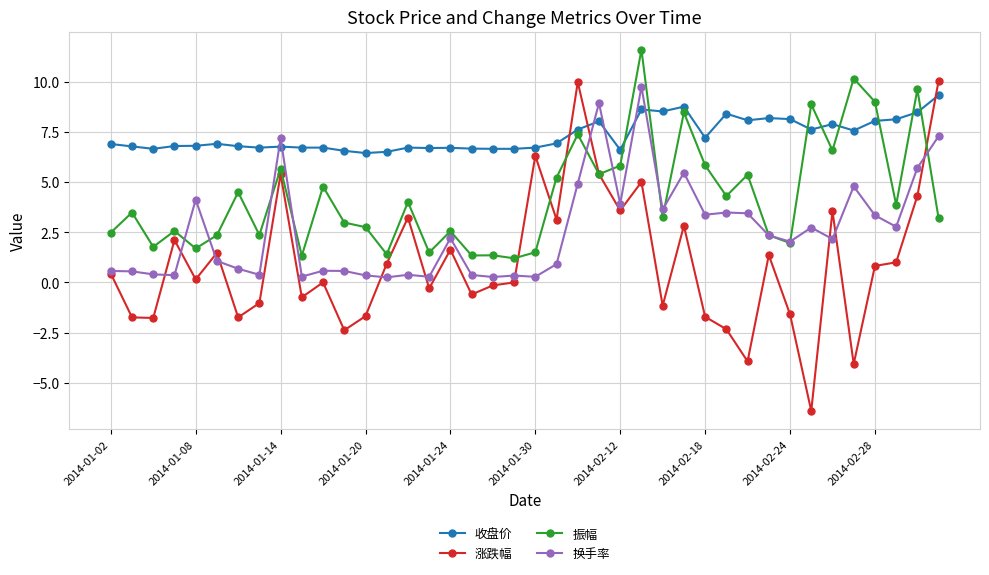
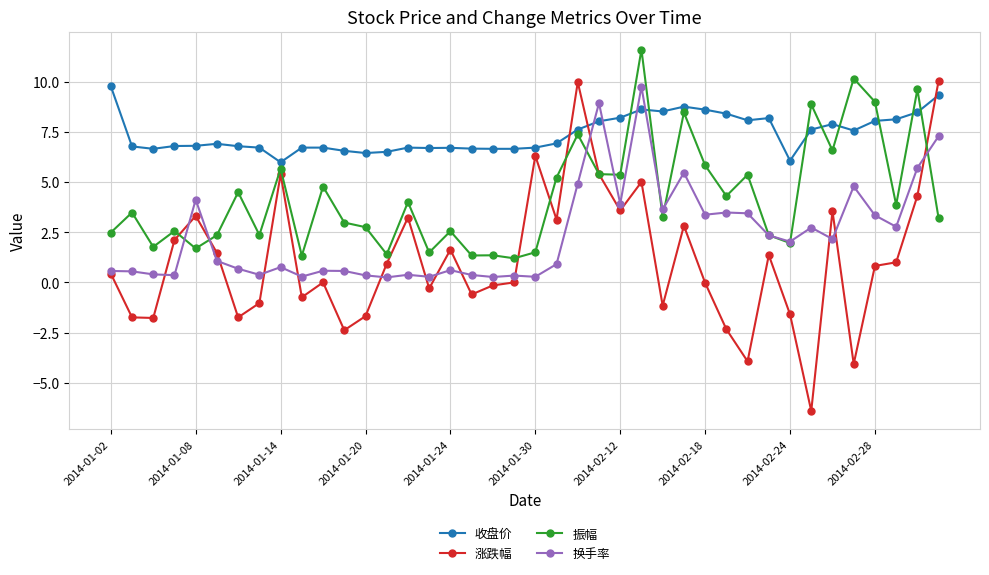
  {
    "收盘价": {
-     "2014-01-02": 6.9,
+     "2014-01-02": 9.8,
      "2014-01-08": 6.8,
-     "2014-01-14": 6.8,
+     "2014-01-14": 6.0,
      "2014-01-20": 6.4,
      "2014-01-24": 6.7,
      "2014-01-30": 6.7,
-     "2014-02-12": 6.6,
-     "2014-02-18": 7.2,
-     "2014-02-24": 8.1,
+     "2014-02-12": 8.2,
+     "2014-02-18": 8.6,
+     "2014-02-24": 6.1,
      "2014-02-28": 8.0
    },
    "涨跌幅": {
      "2014-01-02": 0.4,
-     "2014-01-08": 0.2,
+     "2014-01-08": 3.3,
      "2014-01-14": 5.4,
      "2014-01-20": -1.7,
      "2014-01-24": 1.6,
      "2014-01-30": 6.3,
      "2014-02-12": 3.6,
-     "2014-02-18": -1.7,
+     "2014-02-18": 0.0,
      "2014-02-24": -1.6,
      "2014-02-28": 0.8
    },
    "振幅": {
      "2014-01-02": 2.5,
      "2014-01-08": 1.7,
      "2014-01-14": 5.7,
      "2014-01-20": 2.8,
      "2014-01-24": 2.6,
      "2014-01-30": 1.5,
-     "2014-02-12": 5.8,
+     "2014-02-12": 5.4,
      "2014-02-18": 5.8,
      "2014-02-28": 9.0
    },
    "换手率": {
      "2014-01-02": 0.6,
      "2014-01-08": 4.1,
-     "2014-01-14": 7.2,
+     "2014-01-14": 0.8,
      "2014-01-20": 0.4,
-     "2014-01-24": 2.2,
+     "2014-01-24": 0.6,
      "2014-01-30": 0.3,
      "2014-02-12": 3.9,
      "2014-02-18": 3.4,
      "2014-02-28": 3.3
    }
  }
